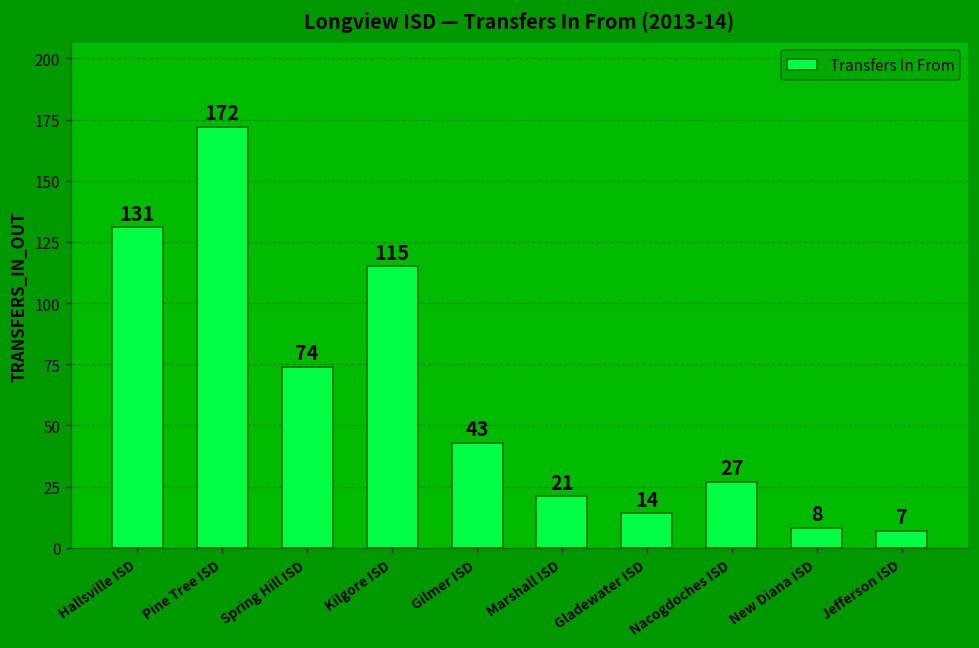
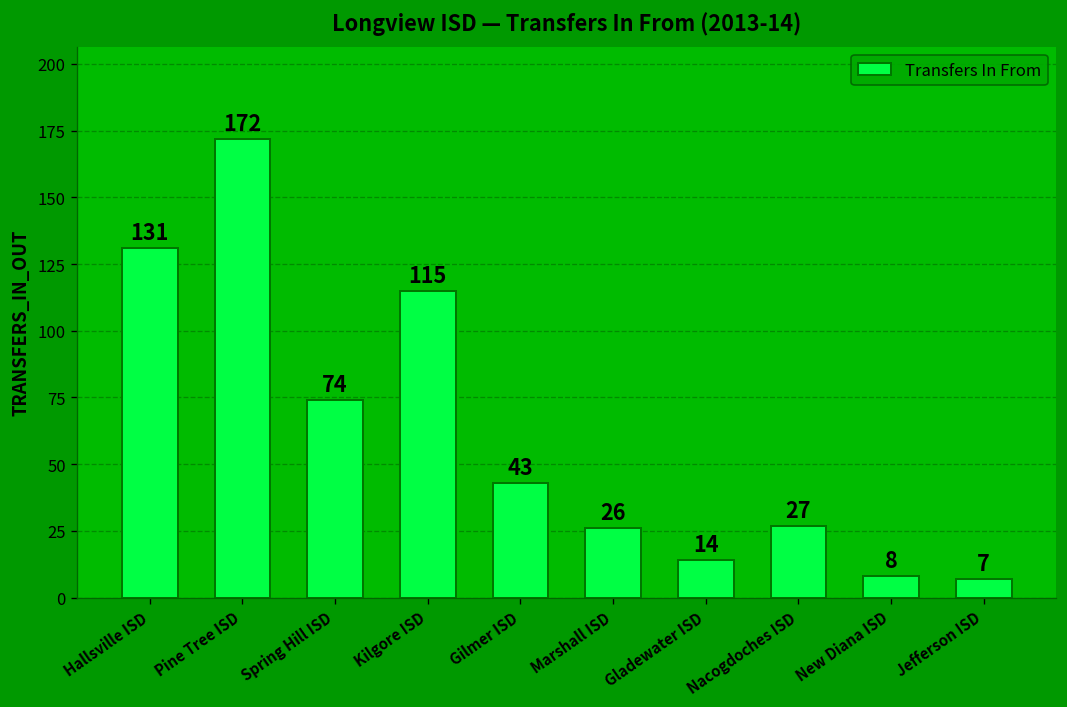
  {
    "Hallsville ISD": 131,
    "Pine Tree ISD": 172,
    "Spring Hill ISD": 74,
    "Kilgore ISD": 115,
    "Gilmer ISD": 43,
-   "Marshall ISD": 21,
+   "Marshall ISD": 26,
    "Gladewater ISD": 14,
    "Nacogdoches ISD": 27,
    "New Diana ISD": 8,
    "Jefferson ISD": 7
  }
